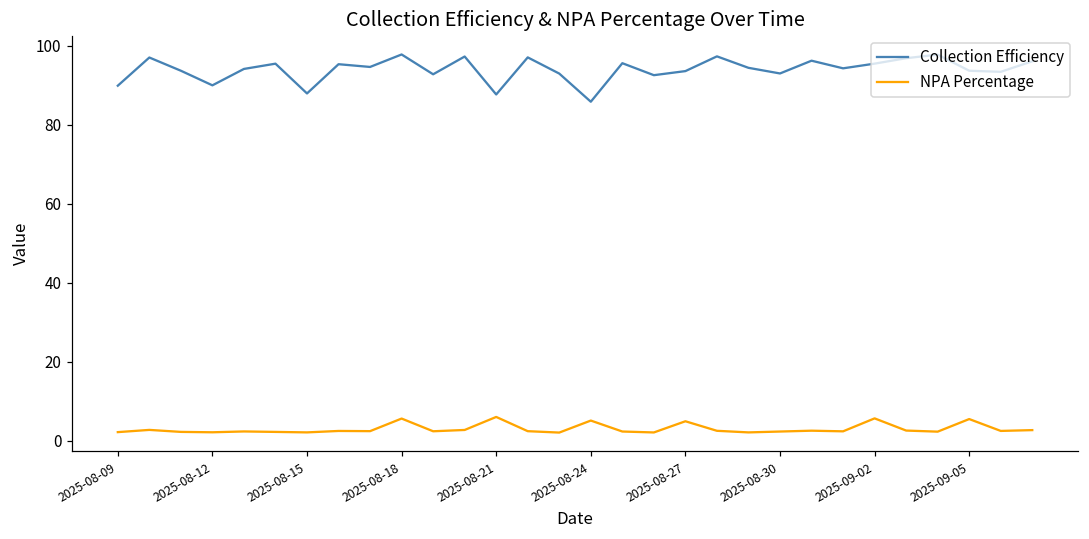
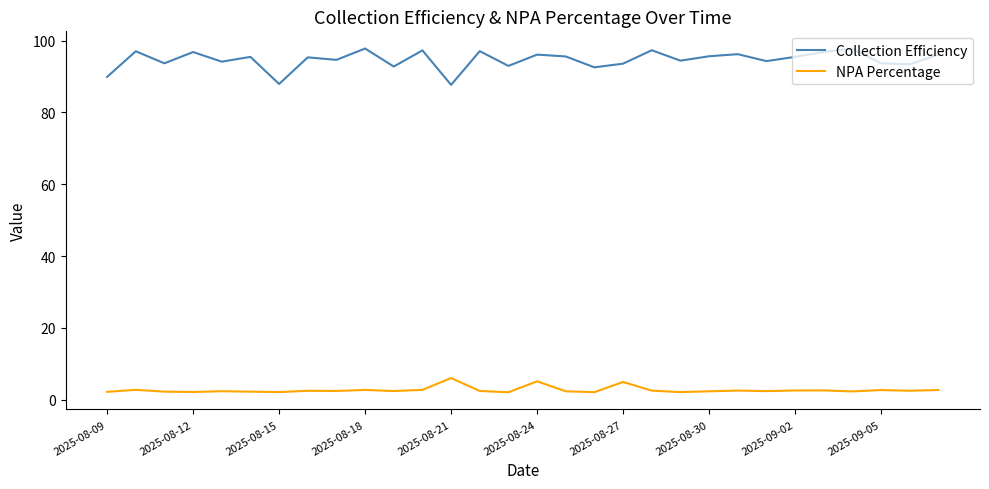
  {
    "Collection Efficiency": {
      "2025-08-09": 90,
-     "2025-08-12": 90,
+     "2025-08-12": 97,
      "2025-08-15": 88,
      "2025-08-18": 98,
      "2025-08-21": 88,
-     "2025-08-24": 86,
+     "2025-08-24": 96,
      "2025-08-27": 94,
-     "2025-08-30": 93
+     "2025-08-30": 96
    },
    "NPA Percentage": {
      "2025-08-09": 2,
      "2025-08-12": 2,
      "2025-08-15": 2,
-     "2025-08-18": 6,
+     "2025-08-18": 3,
      "2025-08-21": 6,
      "2025-08-24": 5,
      "2025-08-27": 5,
      "2025-08-30": 2,
-     "2025-09-02": 6,
-     "2025-09-05": 6
+     "2025-09-02": 3,
+     "2025-09-05": 3
    }
  }
